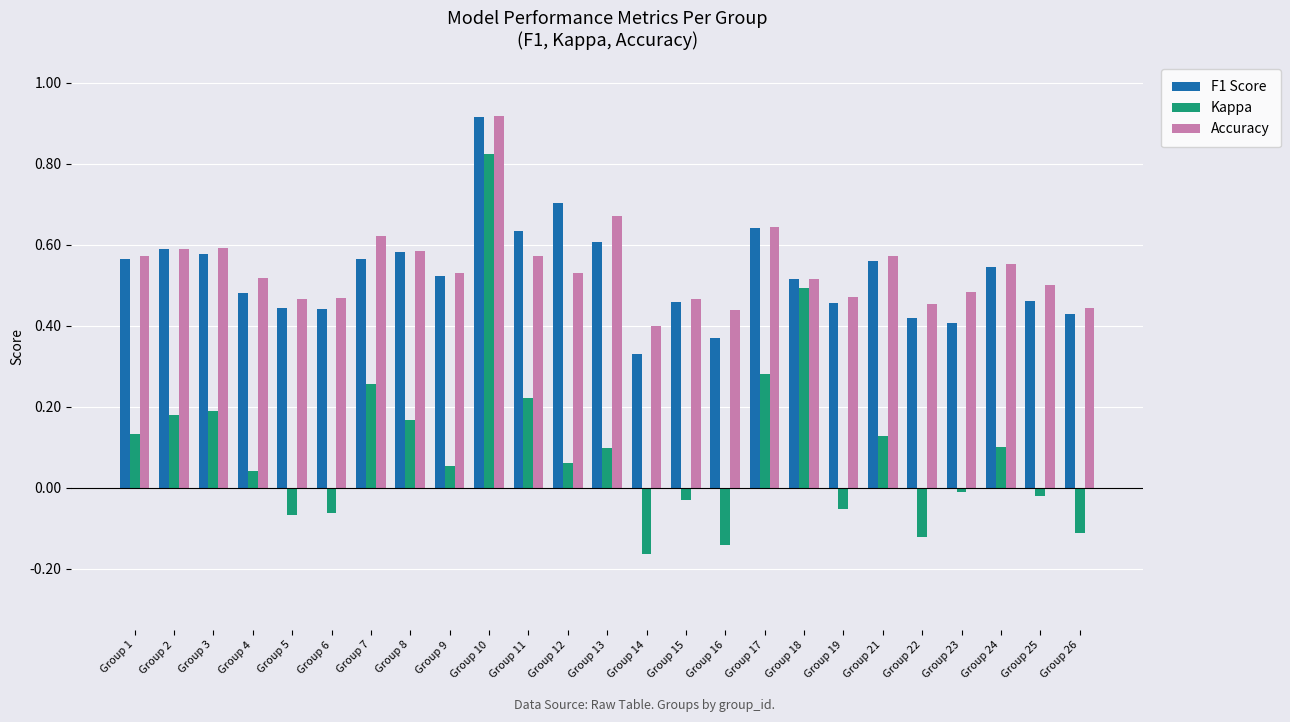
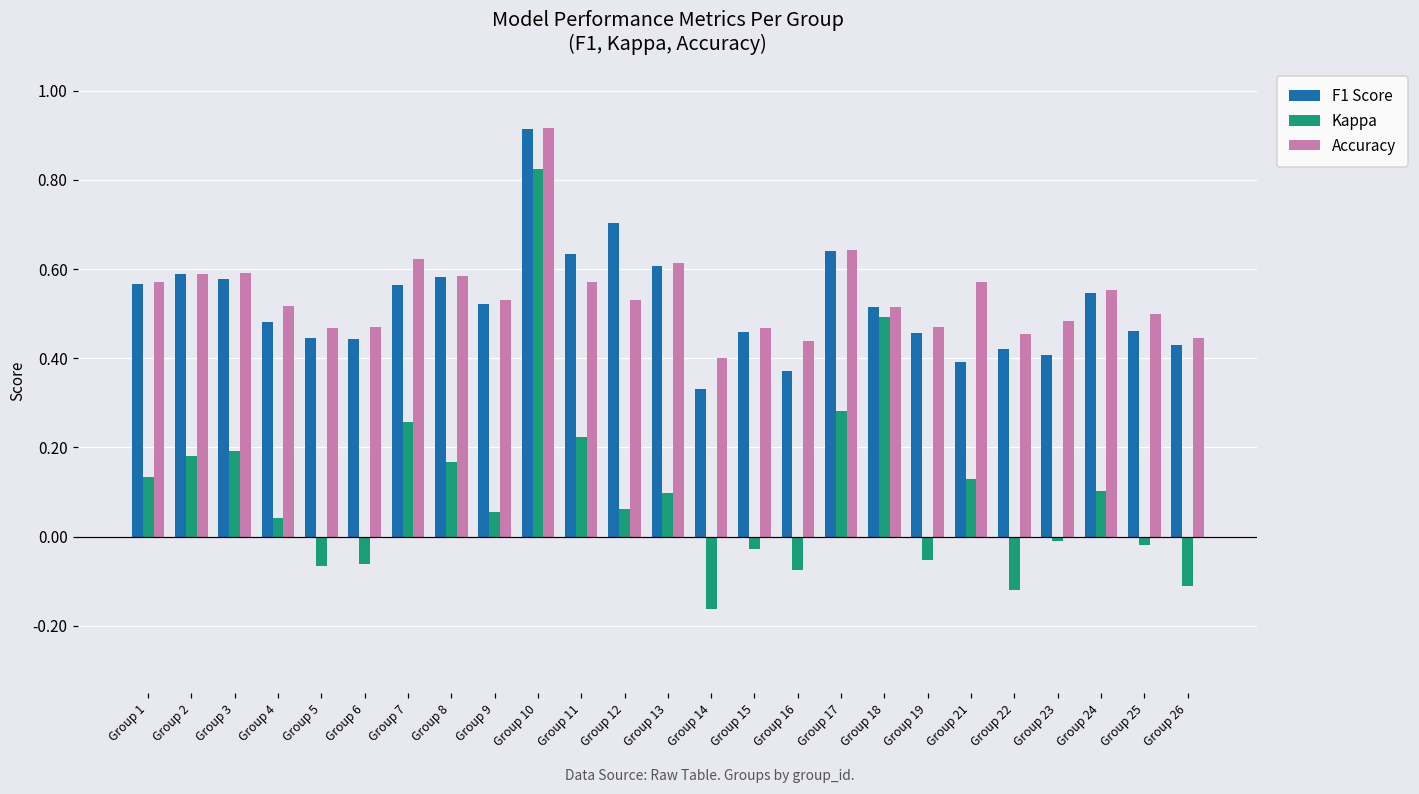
  {
    "F1 Score": {
      "Group 1": 0.57,
      "Group 2": 0.59,
      "Group 3": 0.58,
      "Group 4": 0.48,
      "Group 5": 0.44,
      "Group 6": 0.44,
      "Group 7": 0.56,
      "Group 8": 0.58,
      "Group 9": 0.52,
      "Group 10": 0.91,
      "Group 11": 0.63,
      "Group 12": 0.70,
      "Group 13": 0.61,
      "Group 14": 0.33,
      "Group 15": 0.46,
      "Group 16": 0.37,
      "Group 17": 0.64,
      "Group 18": 0.51,
      "Group 19": 0.46,
-     "Group 21": 0.56,
+     "Group 21": 0.39,
      "Group 22": 0.42,
      "Group 23": 0.41,
      "Group 24": 0.55,
      "Group 25": 0.46,
      "Group 26": 0.43
    },
    "Kappa": {
      "Group 1": 0.13,
      "Group 2": 0.18,
      "Group 3": 0.19,
      "Group 4": 0.04,
      "Group 5": -0.07,
      "Group 6": -0.06,
      "Group 7": 0.26,
      "Group 8": 0.17,
      "Group 9": 0.05,
      "Group 10": 0.82,
      "Group 11": 0.22,
      "Group 12": 0.06,
      "Group 13": 0.10,
      "Group 14": -0.16,
      "Group 15": -0.03,
-     "Group 16": -0.14,
+     "Group 16": -0.07,
      "Group 17": 0.28,
      "Group 18": 0.49,
      "Group 19": -0.05,
      "Group 21": 0.13,
      "Group 22": -0.12,
      "Group 23": -0.01,
      "Group 24": 0.10,
      "Group 25": -0.02,
      "Group 26": -0.11
    },
    "Accuracy": {
      "Group 1": 0.57,
      "Group 2": 0.59,
      "Group 3": 0.59,
      "Group 4": 0.52,
      "Group 5": 0.47,
      "Group 6": 0.47,
      "Group 7": 0.62,
      "Group 8": 0.58,
      "Group 9": 0.53,
      "Group 10": 0.92,
      "Group 11": 0.57,
      "Group 12": 0.53,
-     "Group 13": 0.67,
+     "Group 13": 0.61,
      "Group 14": 0.40,
      "Group 15": 0.47,
      "Group 16": 0.44,
      "Group 17": 0.64,
      "Group 18": 0.52,
      "Group 19": 0.47,
      "Group 21": 0.57,
      "Group 22": 0.45,
      "Group 23": 0.48,
      "Group 24": 0.55,
      "Group 25": 0.50,
      "Group 26": 0.44
    }
  }
